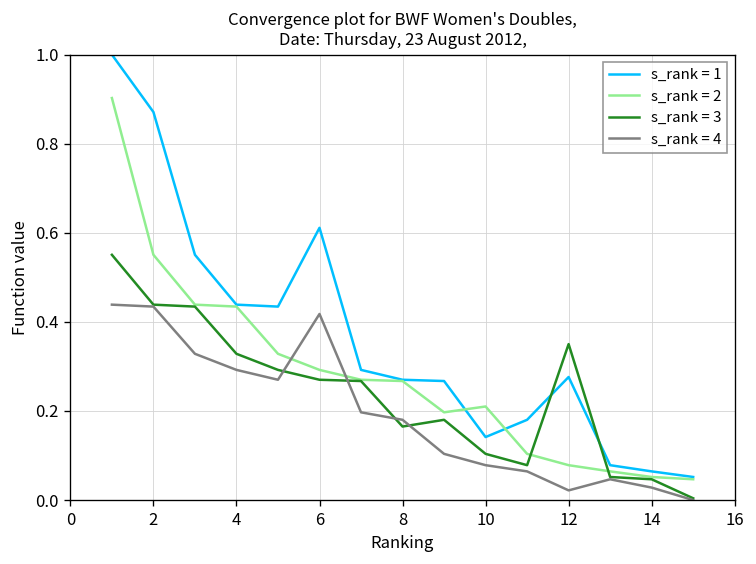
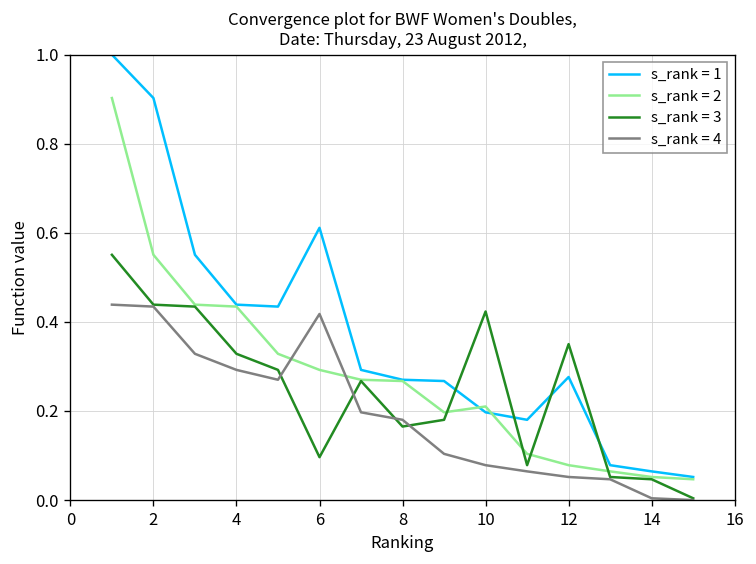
  {
    "s_rank = 1": {
-     "2": 0.87,
+     "2": 0.90,
      "6": 0.61,
-     "10": 0.14,
+     "10": 0.20,
      "12": 0.28,
      "14": 0.06
    },
    "s_rank = 2": {
      "2": 0.55,
      "6": 0.29,
      "10": 0.21,
      "12": 0.08
    },
    "s_rank = 3": {
      "4": 0.33,
-     "6": 0.27,
+     "6": 0.10,
      "8": 0.17,
-     "10": 0.10,
+     "10": 0.42,
      "12": 0.35
    },
    "s_rank = 4": {
      "4": 0.29,
      "6": 0.42,
      "8": 0.18,
      "10": 0.08,
-     "12": 0.02,
-     "14": 0.03
+     "12": 0.05,
+     "14": 0.00
    }
  }
